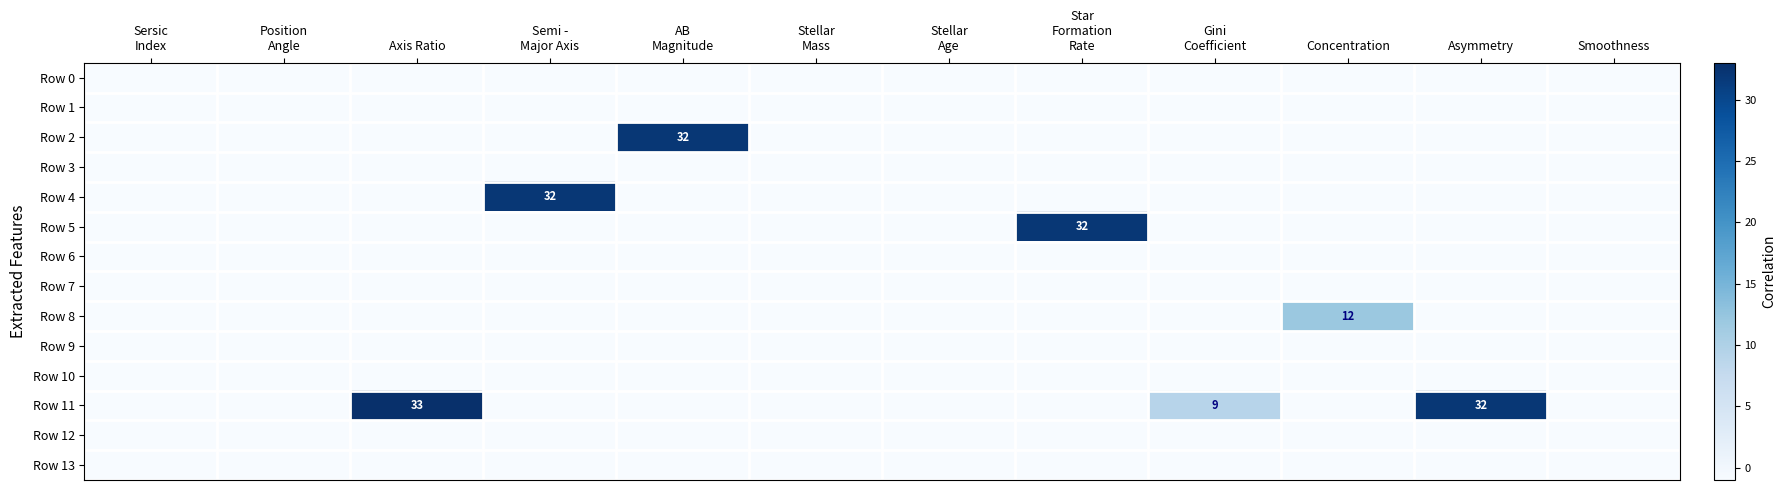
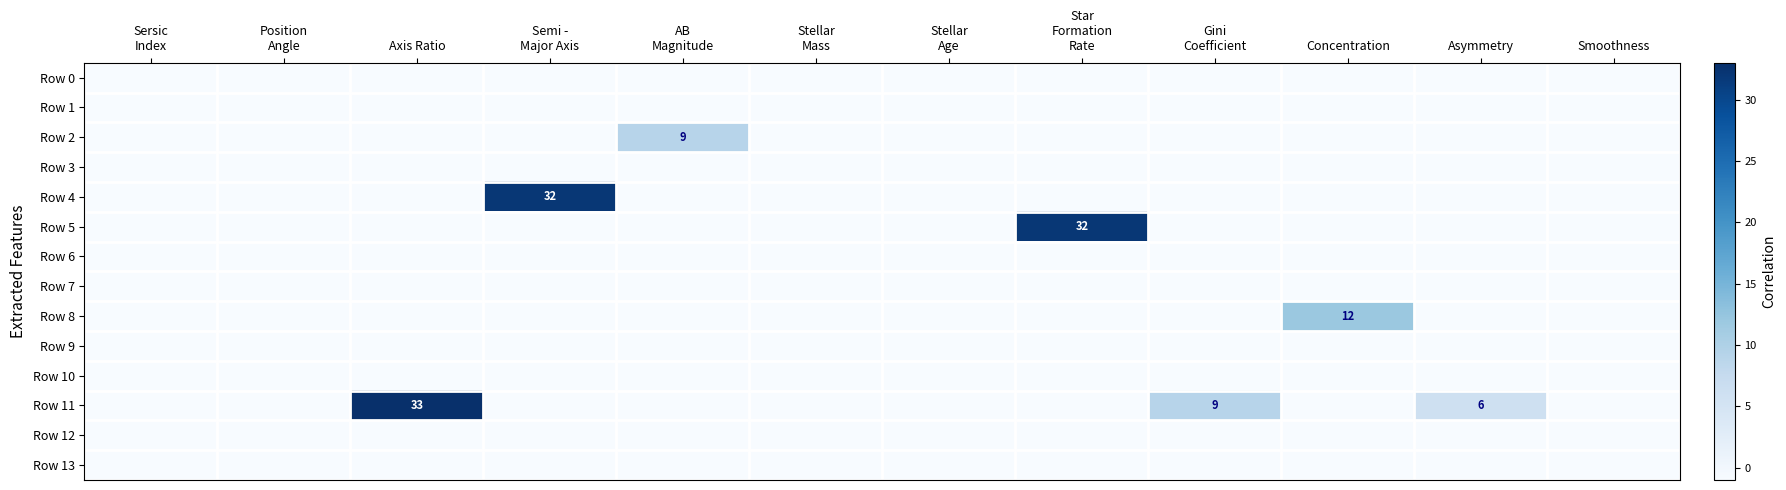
  {
    "Row 2": {
-     "AB Magnitude": 32
+     "AB Magnitude": 9
    },
    "Row 4": {
      "Semi - Major Axis": 32
    },
    "Row 5": {
      "Star Formation Rate": 32
    },
    "Row 8": {
      "Concentration": 12
    },
    "Row 11": {
      "Axis Ratio": 33,
      "Gini Coefficient": 9,
-     "Asymmetry": 32
+     "Asymmetry": 6
    }
  }
